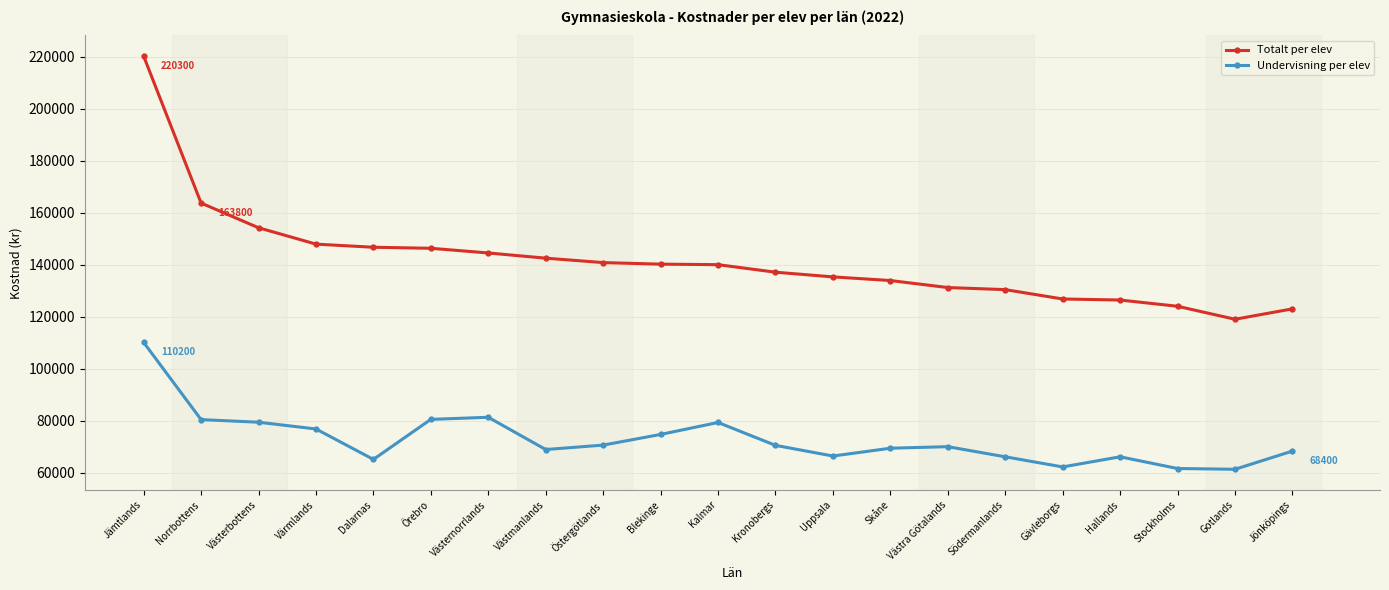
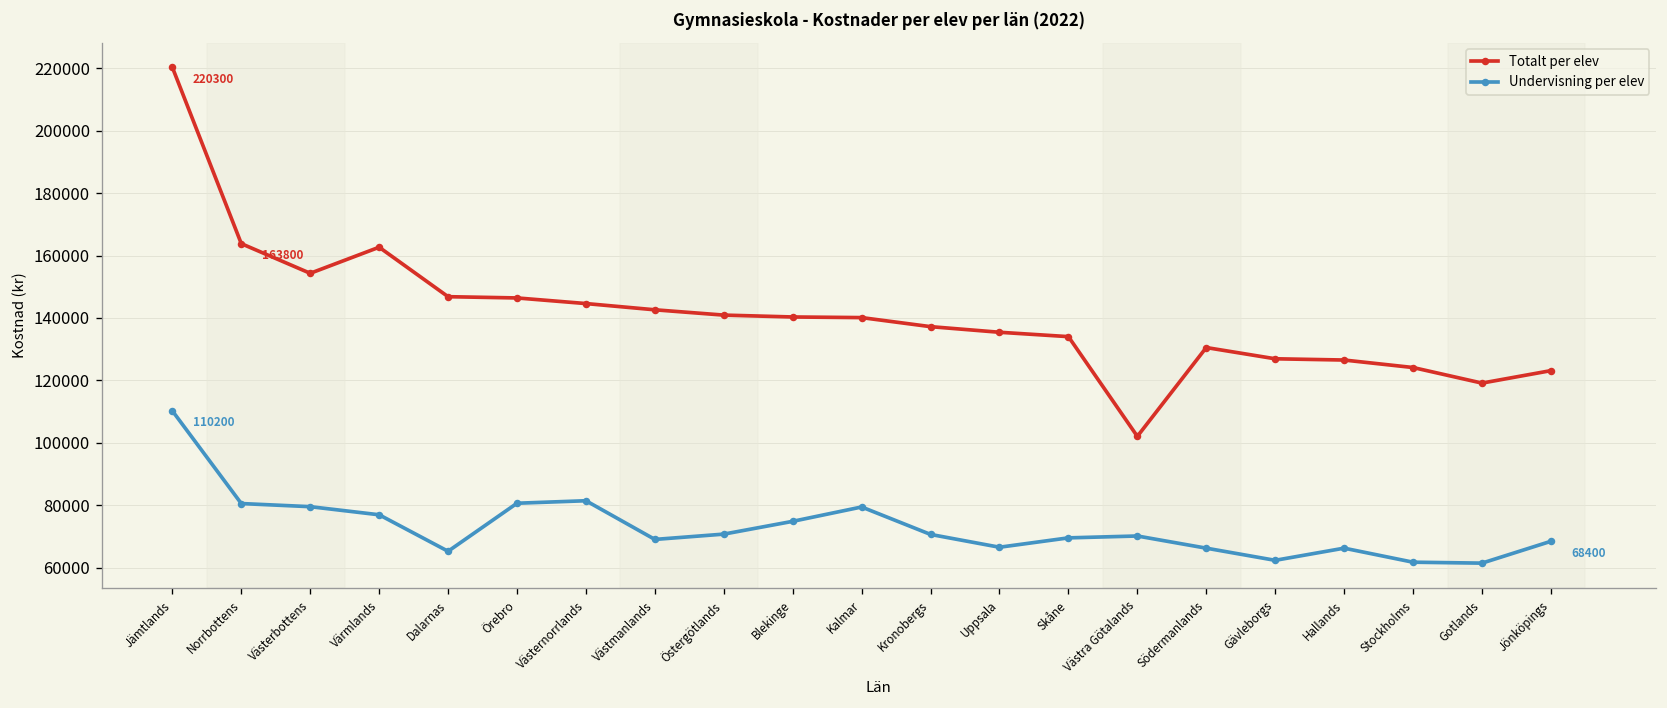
  {
    "Totalt per elev": {
-     "Värmlands": 148000,
+     "Värmlands": 163000,
      "Dalarnas": 147000,
      "Örebro": 146000,
      "Västernorrlands": 145000,
      "Västmanlands": 143000,
      "Östergötlands": 141000,
      "Blekinge": 140000,
      "Kalmar": 140000,
      "Kronobergs": 137000,
      "Uppsala": 135000,
      "Skåne": 134000,
-     "Västra Götalands": 131000,
+     "Västra Götalands": 102000,
      "Södermanlands": 131000,
      "Gävleborgs": 127000,
      "Hallands": 127000,
      "Stockholms": 124000,
      "Gotlands": 119000,
      "Jönköpings": 123000
    },
    "Undervisning per elev": {
      "Jämtlands": 110200,
      "Jönköpings": 68400
    }
  }
